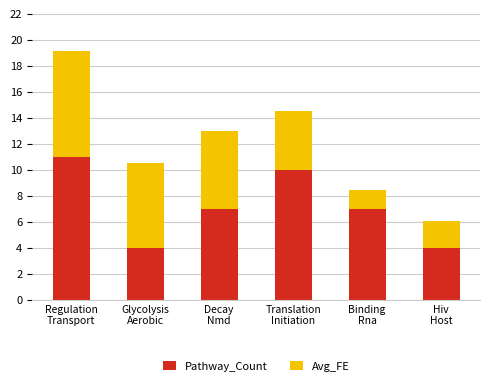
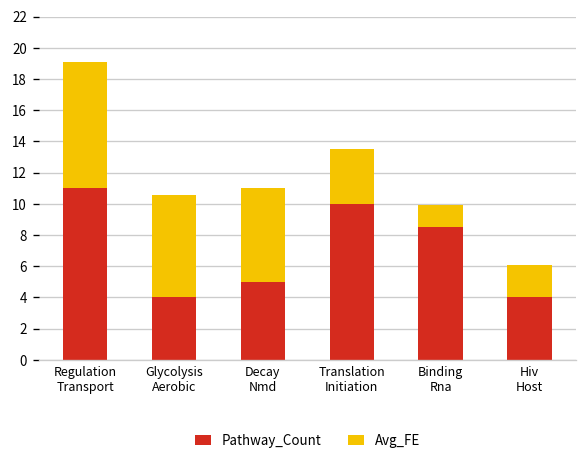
  {
    "Pathway_Count": {
      "Regulation Transport": 11.0,
      "Glycolysis Aerobic": 4.0,
-     "Decay Nmd": 7.0,
+     "Decay Nmd": 5.0,
      "Translation Initiation": 10.0,
-     "Binding Rna": 7.0,
+     "Binding Rna": 8.5,
      "Hiv Host": 4.0
    },
    "Avg_FE": {
      "Regulation Transport": 8.1,
      "Glycolysis Aerobic": 6.6,
      "Decay Nmd": 6.0,
-     "Translation Initiation": 4.5,
+     "Translation Initiation": 3.5,
      "Binding Rna": 1.4,
      "Hiv Host": 2.1
    }
  }
